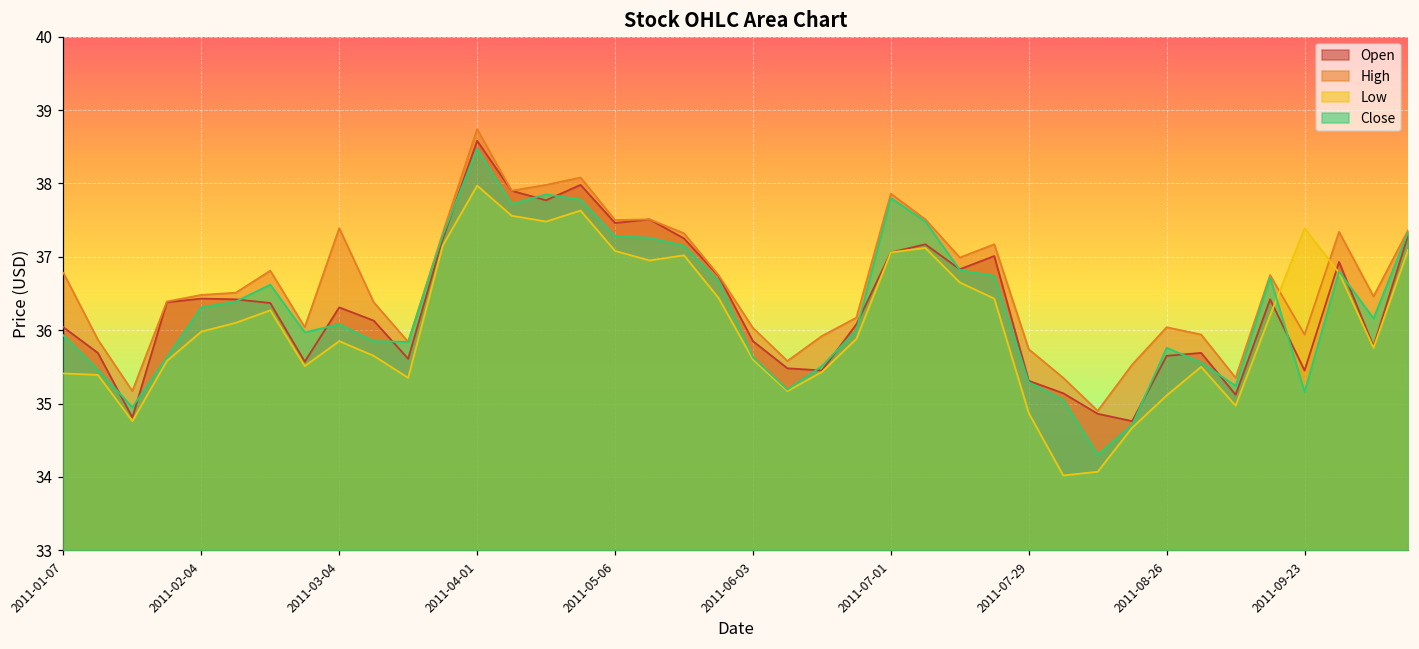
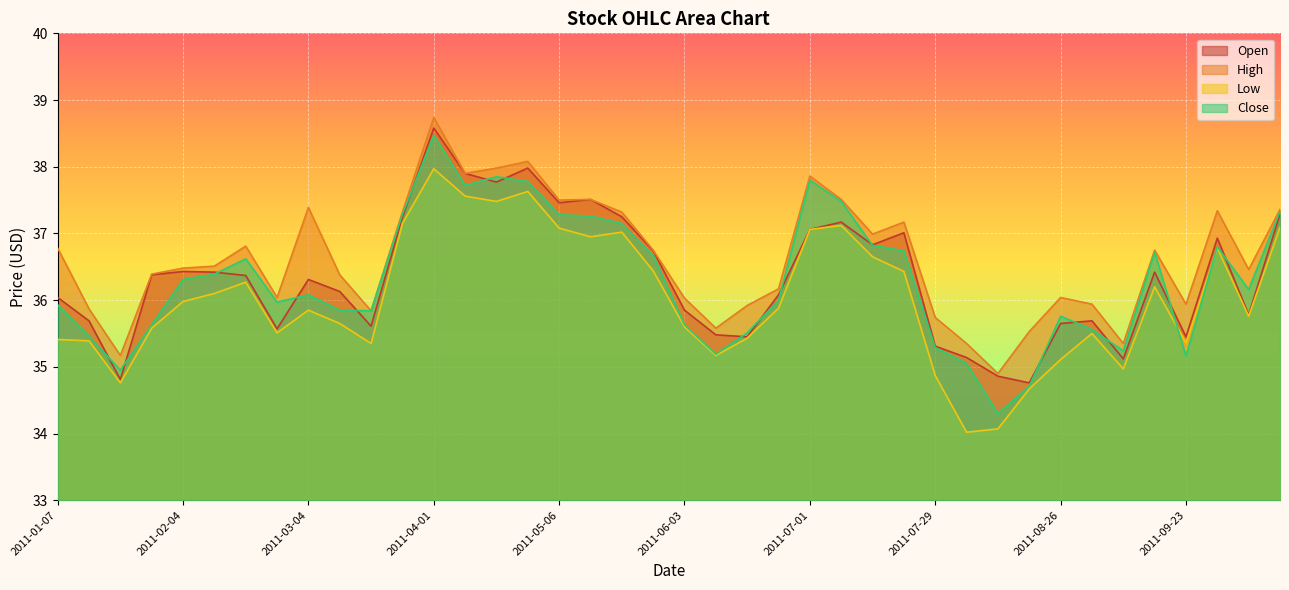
  {
    "Open": {
      "2011-01-07": 36.0,
      "2011-02-04": 36.4,
      "2011-03-04": 36.3,
      "2011-04-01": 38.6,
      "2011-05-06": 37.5,
      "2011-06-03": 35.9,
      "2011-08-26": 35.7,
      "2011-09-23": 35.5
    },
    "High": {
      "2011-01-07": 36.8,
      "2011-02-04": 36.5,
      "2011-03-04": 37.4,
      "2011-04-01": 38.7,
      "2011-05-06": 37.5,
      "2011-06-03": 36.0,
      "2011-07-01": 37.9,
      "2011-07-29": 35.7,
      "2011-08-26": 36.0,
      "2011-09-23": 35.9
    },
    "Low": {
      "2011-01-07": 35.4,
      "2011-02-04": 36.0,
      "2011-03-04": 35.9,
      "2011-04-01": 38.0,
      "2011-05-06": 37.1,
      "2011-07-29": 34.9,
      "2011-08-26": 35.1,
-     "2011-09-23": 37.4
+     "2011-09-23": 35.4
    },
    "Close": {
      "2011-01-07": 35.9,
      "2011-02-04": 36.3,
      "2011-03-04": 36.1,
      "2011-04-01": 38.5,
      "2011-05-06": 37.3,
      "2011-07-01": 37.8,
      "2011-08-26": 35.8,
      "2011-09-23": 35.2
    }
  }
